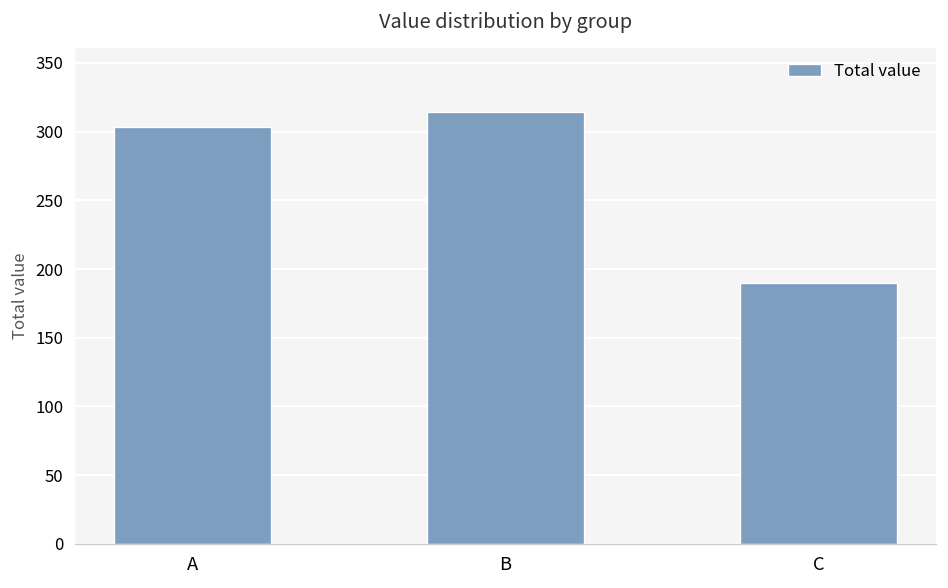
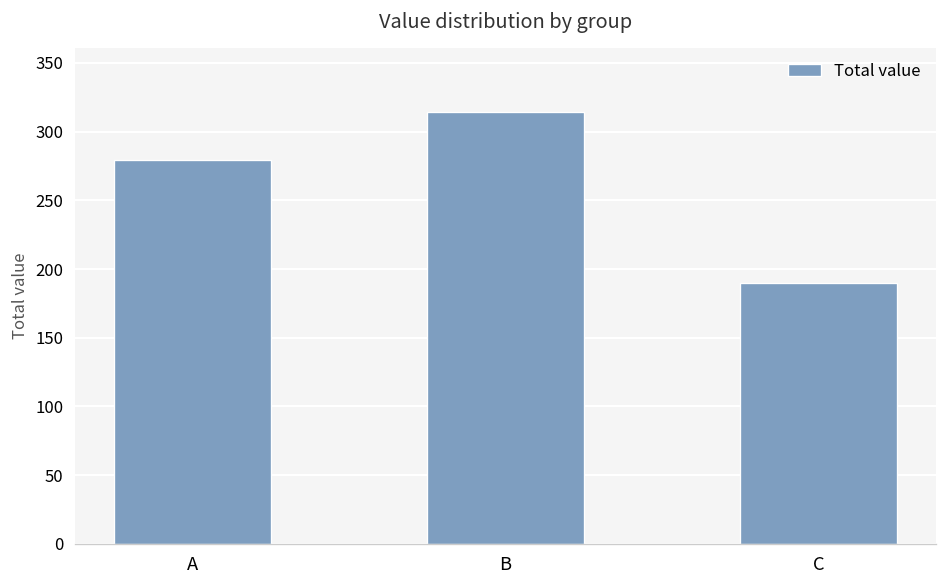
  {
-   "A": 303,
+   "A": 279,
    "B": 314,
    "C": 190
  }
